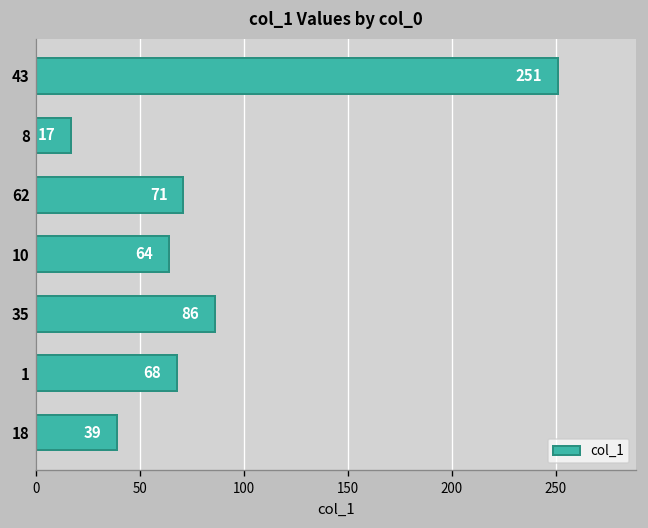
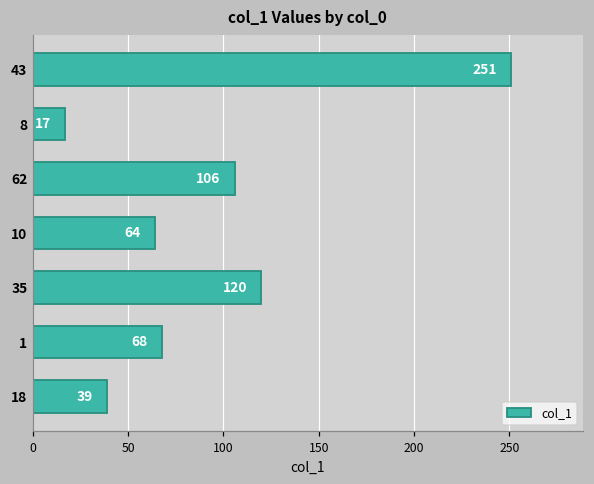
  {
    "43": 251,
    "8": 17,
-   "62": 71,
+   "62": 106,
    "10": 64,
-   "35": 86,
+   "35": 120,
    "1": 68,
    "18": 39
  }
